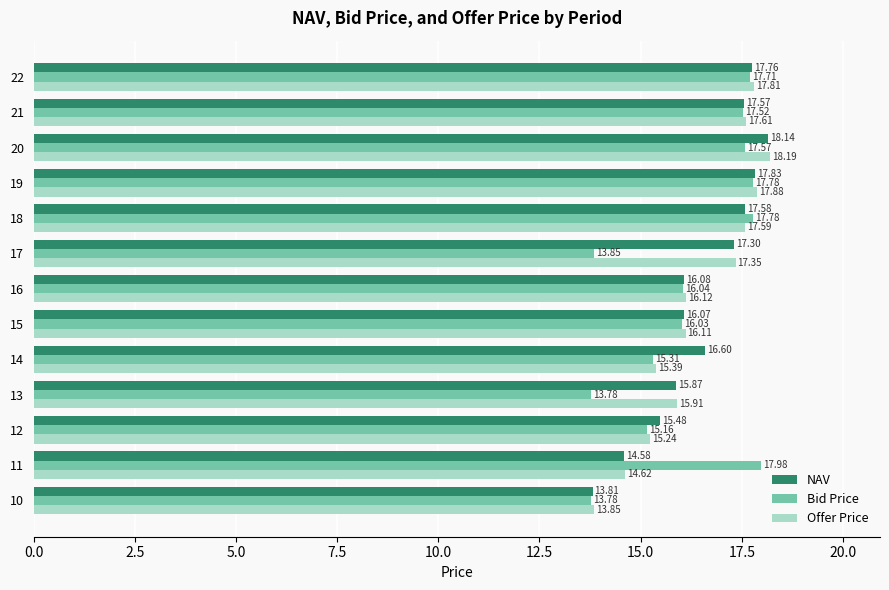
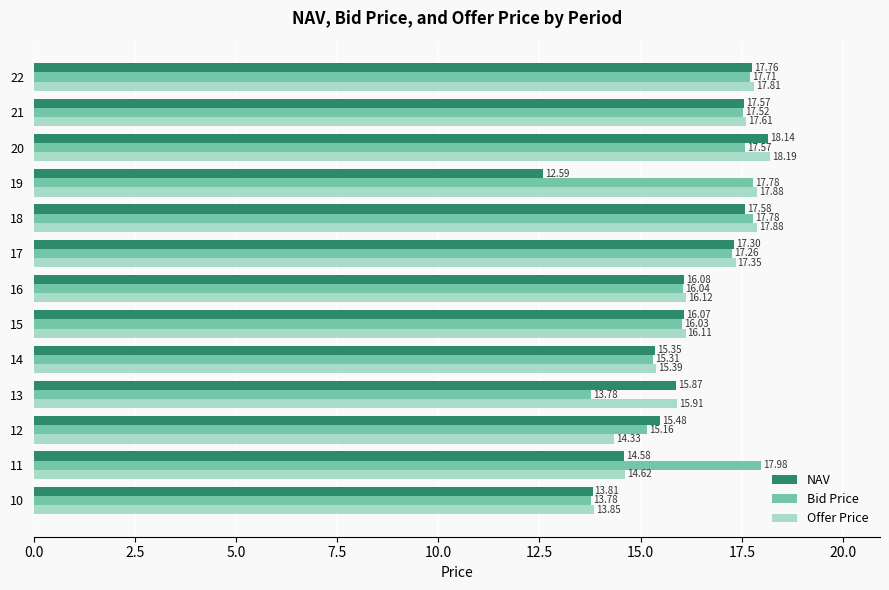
  {
    "NAV": {
      "22": 17.76,
      "21": 17.57,
      "20": 18.14,
-     "19": 17.83,
+     "19": 12.59,
      "18": 17.58,
      "17": 17.30,
      "16": 16.08,
      "15": 16.07,
-     "14": 16.60,
+     "14": 15.35,
      "13": 15.87,
      "12": 15.48,
      "11": 14.58,
      "10": 13.81
    },
    "Bid Price": {
      "22": 17.71,
      "21": 17.52,
      "20": 17.57,
      "19": 17.78,
      "18": 17.78,
-     "17": 13.85,
+     "17": 17.26,
      "16": 16.04,
      "15": 16.03,
      "14": 15.31,
      "13": 13.78,
      "12": 15.16,
      "11": 17.98,
      "10": 13.78
    },
    "Offer Price": {
      "22": 17.81,
      "21": 17.61,
      "20": 18.19,
      "19": 17.88,
-     "18": 17.59,
+     "18": 17.88,
      "17": 17.35,
      "16": 16.12,
      "15": 16.11,
      "14": 15.39,
      "13": 15.91,
-     "12": 15.24,
+     "12": 14.33,
      "11": 14.62,
      "10": 13.85
    }
  }
